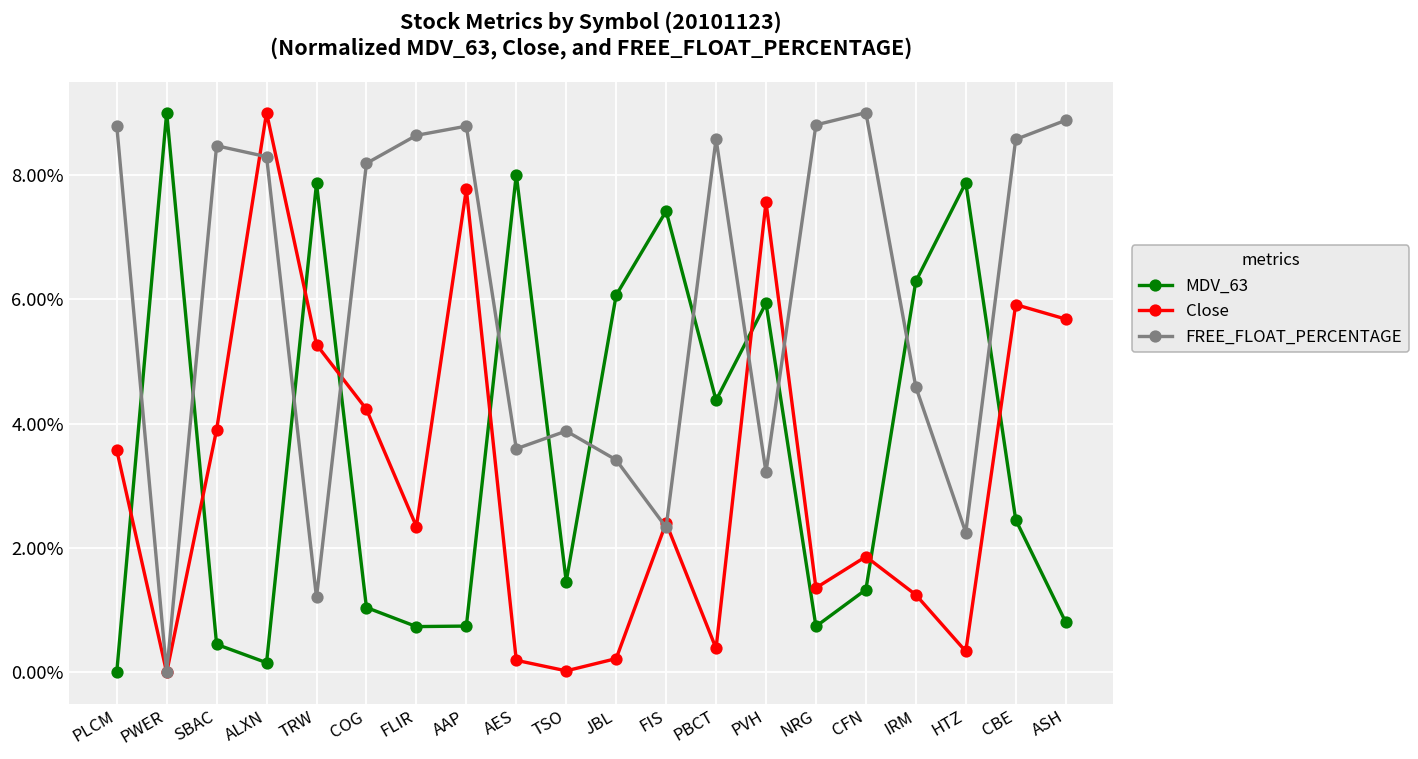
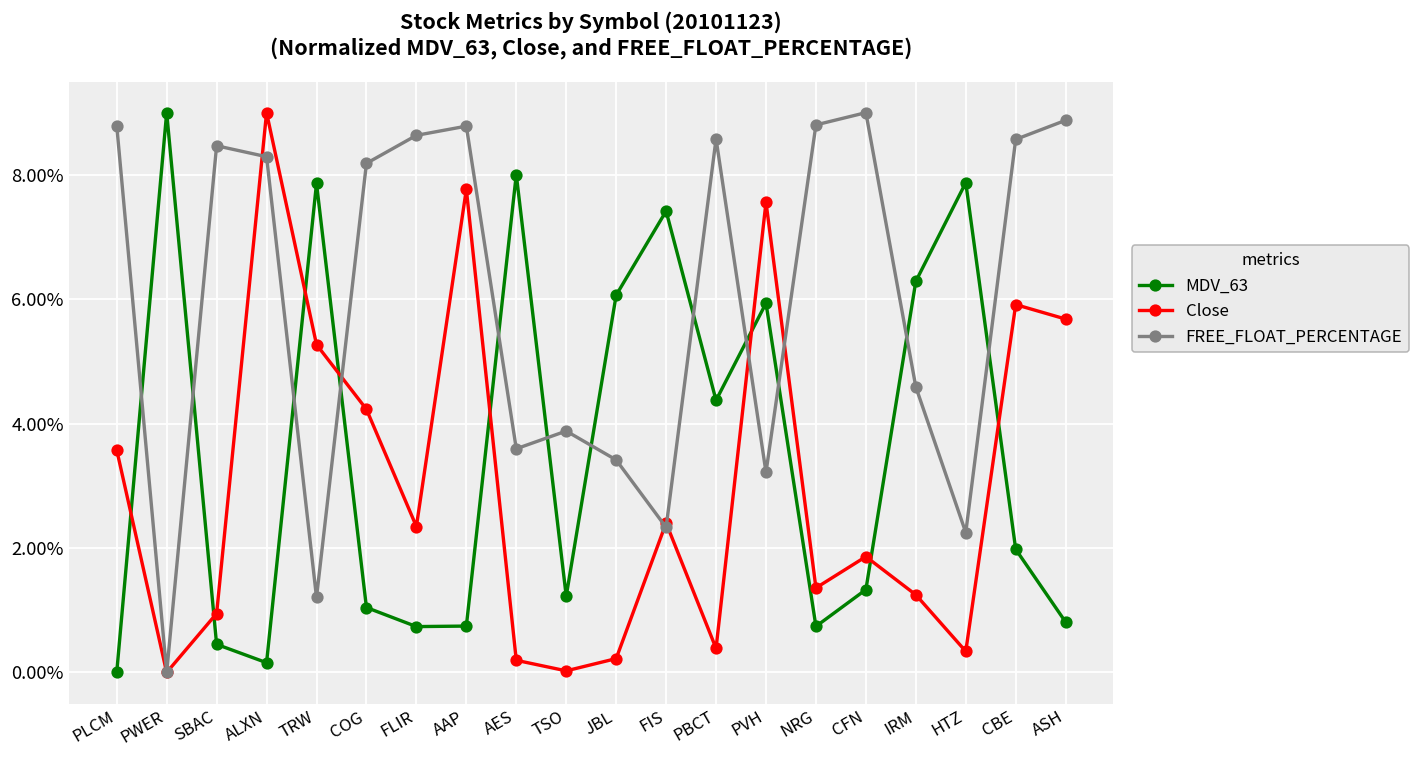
  {
    "MDV_63": {
      "PLCM": "0.0%",
      "PWER": "9.0%",
      "SBAC": "0.5%",
      "ALXN": "0.2%",
      "TRW": "7.9%",
      "COG": "1.0%",
      "FLIR": "0.7%",
      "AAP": "0.7%",
      "AES": "8.0%",
-     "TSO": "1.5%",
+     "TSO": "1.2%",
      "JBL": "6.1%",
      "FIS": "7.4%",
      "PBCT": "4.4%",
      "PVH": "5.9%",
      "NRG": "0.7%",
      "CFN": "1.3%",
      "IRM": "6.3%",
      "HTZ": "7.9%",
-     "CBE": "2.5%",
+     "CBE": "2.0%",
      "ASH": "0.8%"
    },
    "Close": {
      "PLCM": "3.6%",
-     "SBAC": "3.9%",
+     "SBAC": "0.9%",
      "ALXN": "9.0%",
      "TRW": "5.3%",
      "COG": "4.2%",
      "FLIR": "2.3%",
      "AAP": "7.8%",
      "AES": "0.2%",
      "TSO": "0.0%",
      "JBL": "0.2%",
      "FIS": "2.4%",
      "PBCT": "0.4%",
      "PVH": "7.6%",
      "NRG": "1.4%",
      "CFN": "1.9%",
      "IRM": "1.2%",
      "HTZ": "0.3%",
      "CBE": "5.9%",
      "ASH": "5.7%"
    },
    "FREE_FLOAT_PERCENTAGE": {
      "PLCM": "8.8%",
      "SBAC": "8.5%",
      "ALXN": "8.3%",
      "TRW": "1.2%",
      "COG": "8.2%",
      "FLIR": "8.6%",
      "AAP": "8.8%",
      "AES": "3.6%",
      "TSO": "3.9%",
      "JBL": "3.4%",
      "FIS": "2.3%",
      "PBCT": "8.6%",
      "PVH": "3.2%",
      "NRG": "8.8%",
      "CFN": "9.0%",
      "IRM": "4.6%",
      "HTZ": "2.2%",
      "CBE": "8.6%",
      "ASH": "8.9%"
    }
  }
